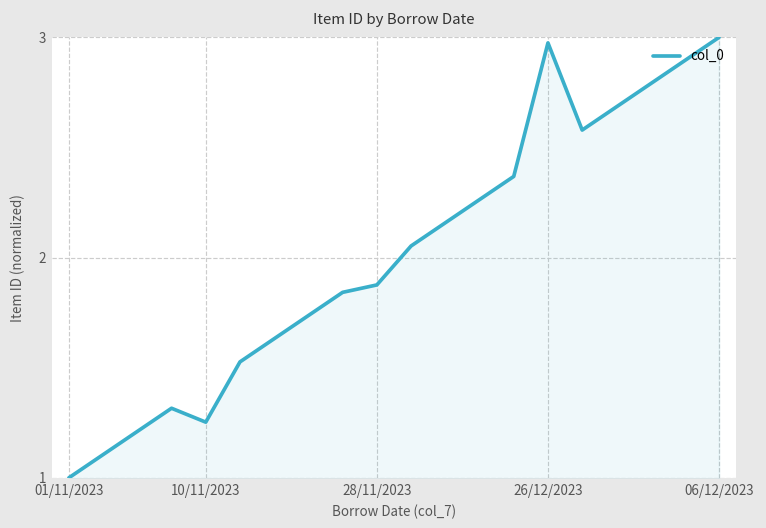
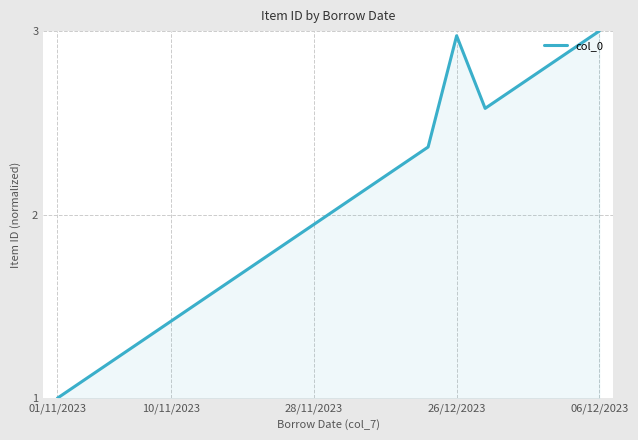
  {
    "01/11/2023": 1.00,
-   "10/11/2023": 1.25,
-   "28/11/2023": 1.88,
+   "10/11/2023": 1.42,
+   "28/11/2023": 1.95,
    "26/12/2023": 2.97,
    "06/12/2023": 3.00
  }
